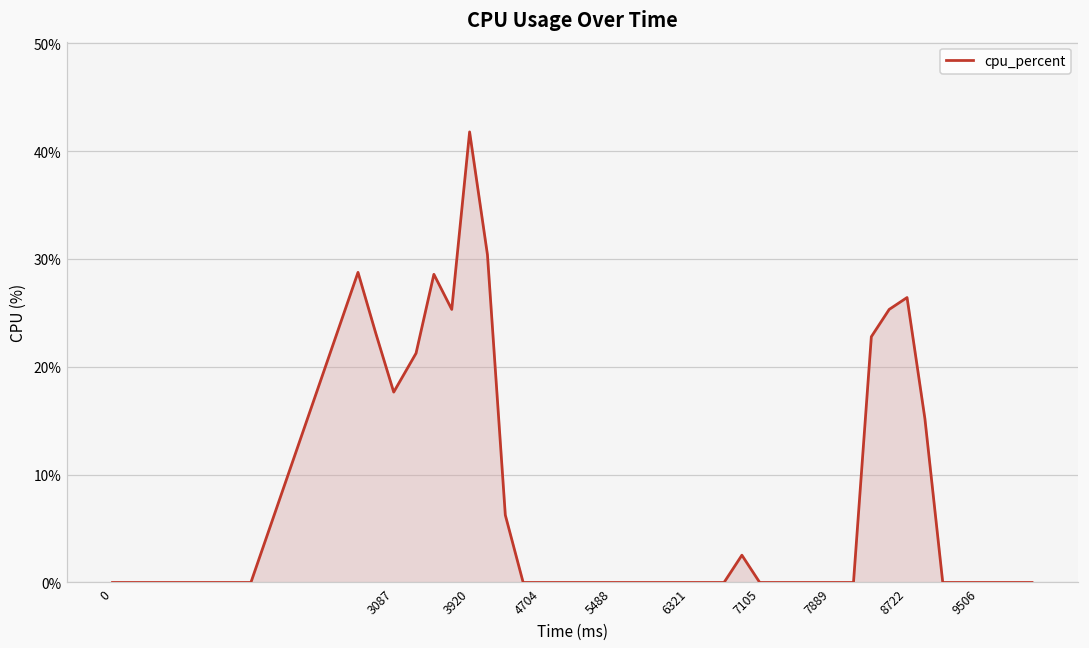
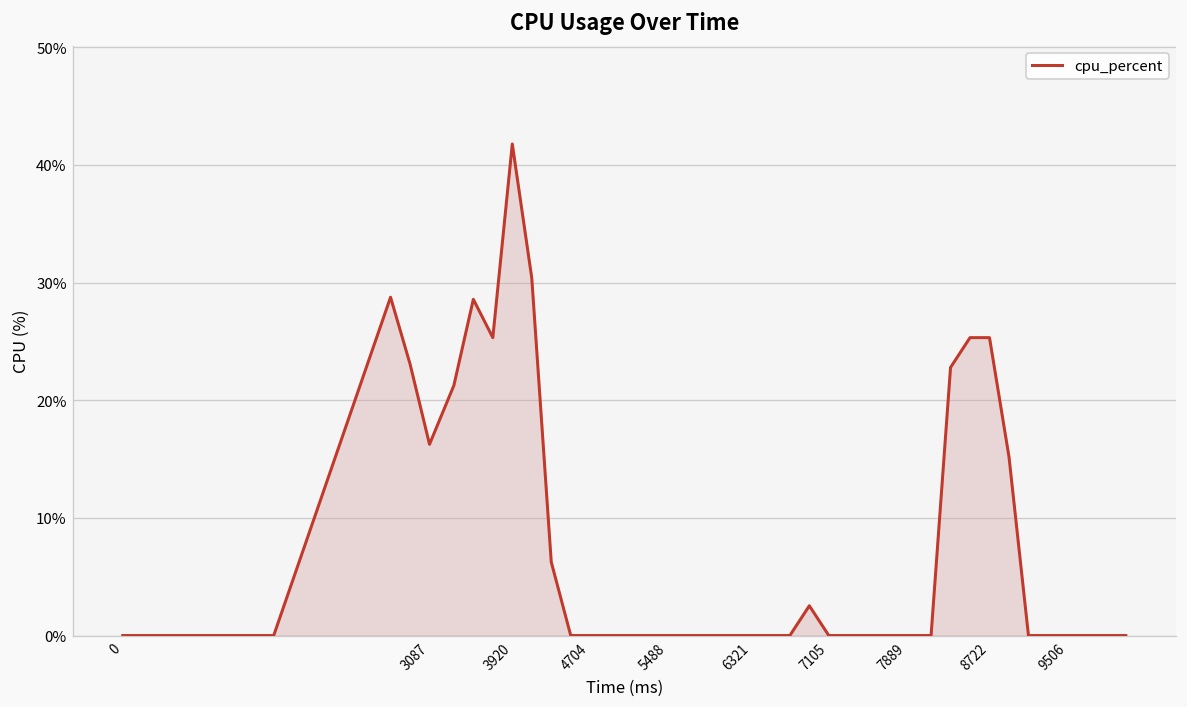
  {
    "0": "0%",
-   "3087": "18%",
+   "3087": "16%",
    "3920": "42%",
    "4704": "0%",
    "5488": "0%",
    "6321": "0%",
    "7105": "0%",
    "7889": "0%",
-   "8722": "26%",
+   "8722": "25%",
    "9506": "0%"
  }
